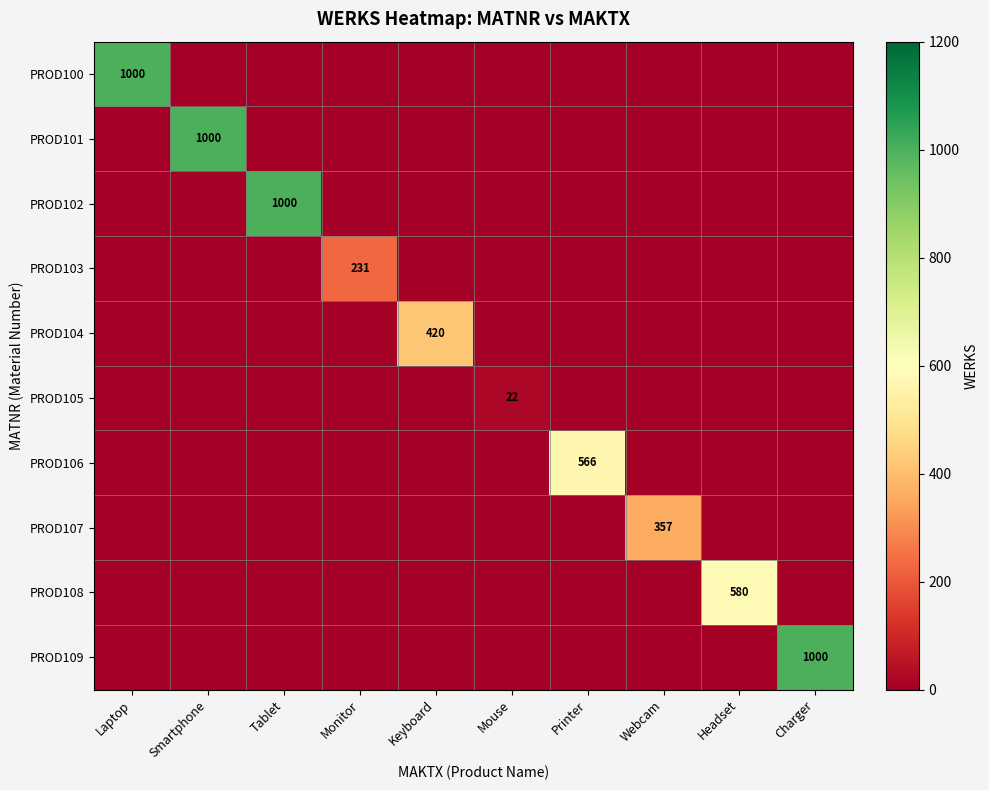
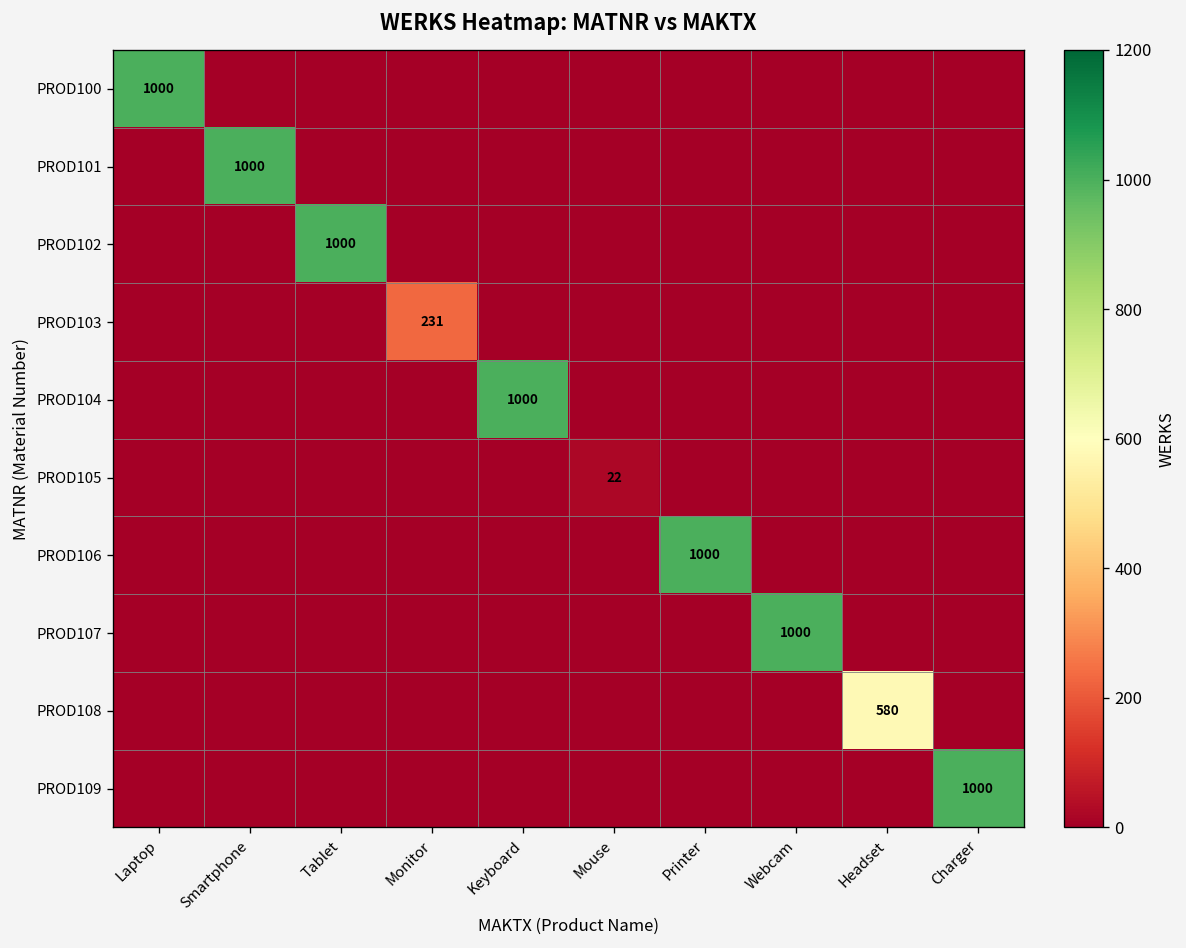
  {
    "PROD100": {
      "Laptop": 1000
    },
    "PROD101": {
      "Smartphone": 1000
    },
    "PROD102": {
      "Tablet": 1000
    },
    "PROD103": {
      "Monitor": 231
    },
    "PROD104": {
-     "Keyboard": 420
+     "Keyboard": 1000
    },
    "PROD105": {
      "Mouse": 22
    },
    "PROD106": {
-     "Printer": 566
+     "Printer": 1000
    },
    "PROD107": {
-     "Webcam": 357
+     "Webcam": 1000
    },
    "PROD108": {
      "Headset": 580
    },
    "PROD109": {
      "Charger": 1000
    }
  }
